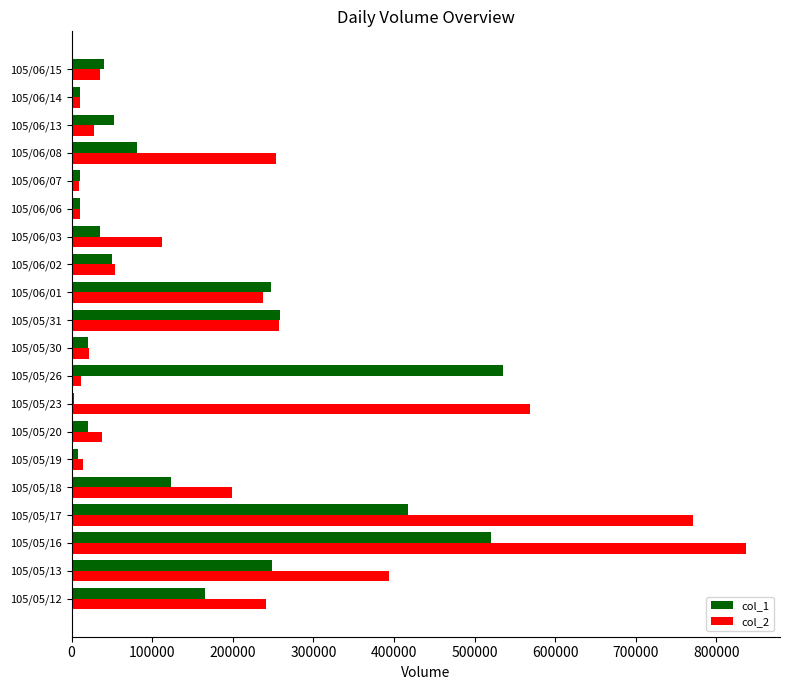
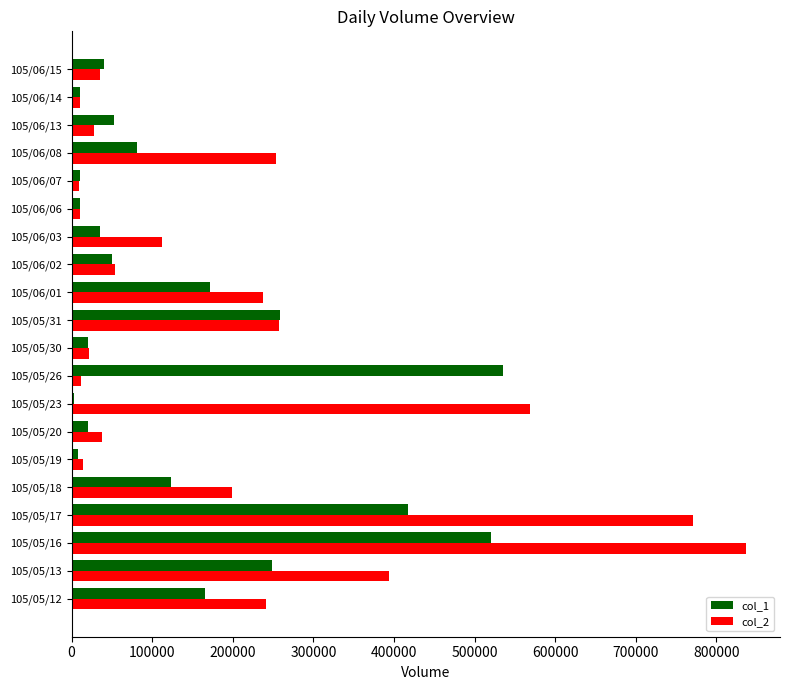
  {
    "col_1": {
      "105/06/15": 40000,
      "105/06/14": 10000,
      "105/06/13": 50000,
      "105/06/08": 80000,
      "105/06/07": 10000,
      "105/06/06": 10000,
      "105/06/03": 30000,
      "105/06/02": 50000,
-     "105/06/01": 250000,
+     "105/06/01": 170000,
      "105/05/31": 260000,
      "105/05/30": 20000,
      "105/05/26": 540000,
      "105/05/20": 20000,
      "105/05/19": 10000,
      "105/05/18": 120000,
      "105/05/17": 420000,
      "105/05/16": 520000,
      "105/05/13": 250000,
      "105/05/12": 170000
    },
    "col_2": {
      "105/06/15": 30000,
      "105/06/14": 10000,
      "105/06/13": 30000,
      "105/06/08": 250000,
      "105/06/07": 10000,
      "105/06/06": 10000,
      "105/06/03": 110000,
      "105/06/02": 50000,
      "105/06/01": 240000,
      "105/05/31": 260000,
      "105/05/30": 20000,
      "105/05/26": 10000,
      "105/05/23": 570000,
      "105/05/20": 40000,
      "105/05/19": 10000,
      "105/05/18": 200000,
      "105/05/17": 770000,
      "105/05/16": 840000,
      "105/05/13": 390000,
      "105/05/12": 240000
    }
  }
